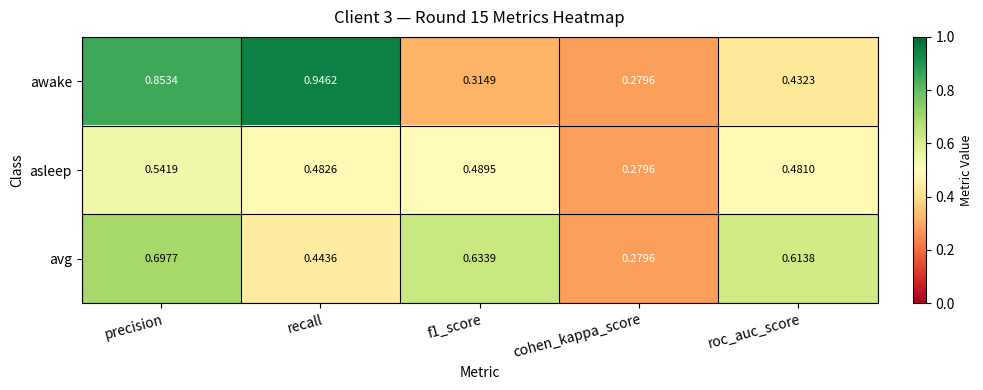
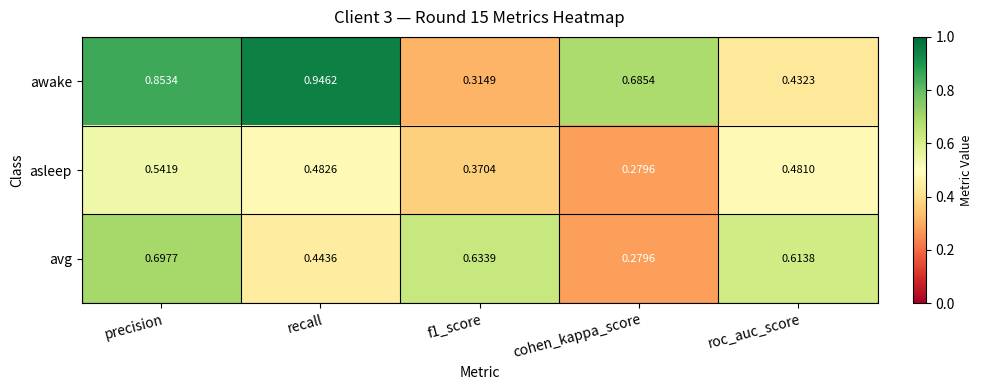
  {
    "awake": {
      "precision": 0.8534,
      "recall": 0.9462,
      "f1_score": 0.3149,
-     "cohen_kappa_score": 0.2796,
+     "cohen_kappa_score": 0.6854,
      "roc_auc_score": 0.4323
    },
    "asleep": {
      "precision": 0.5419,
      "recall": 0.4826,
-     "f1_score": 0.4895,
+     "f1_score": 0.3704,
      "cohen_kappa_score": 0.2796,
      "roc_auc_score": 0.4810
    },
    "avg": {
      "precision": 0.6977,
      "recall": 0.4436,
      "f1_score": 0.6339,
      "cohen_kappa_score": 0.2796,
      "roc_auc_score": 0.6138
    }
  }
